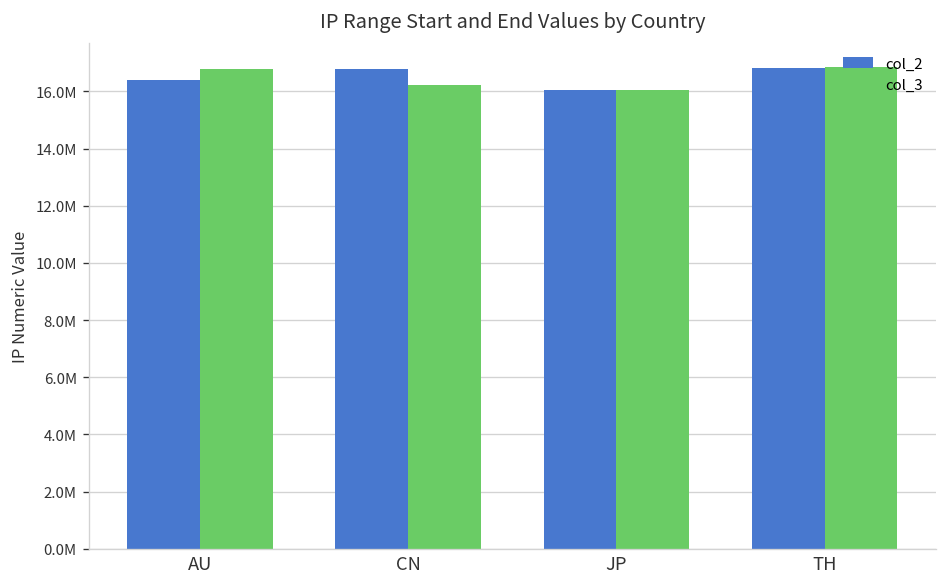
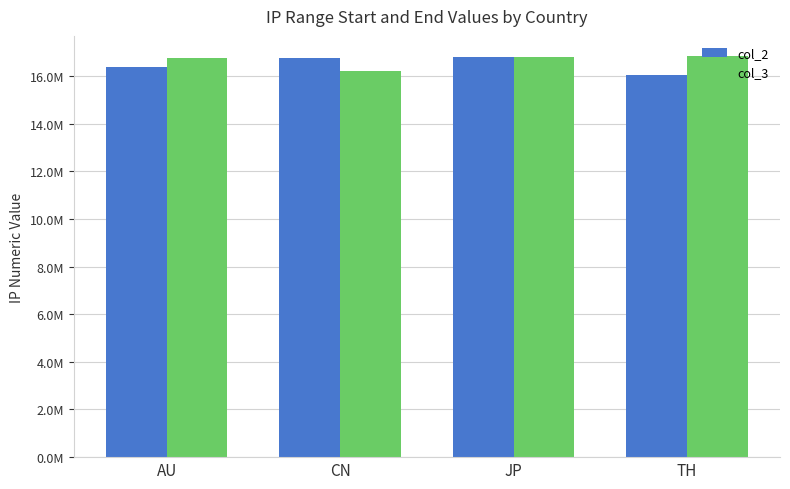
  {
    "col_2": {
      "AU": 16400000,
      "CN": 16800000,
-     "JP": 16000000,
-     "TH": 16800000
+     "JP": 16800000,
+     "TH": 16000000
    },
    "col_3": {
      "AU": 16800000,
      "CN": 16200000,
-     "JP": 16000000,
+     "JP": 16800000,
      "TH": 16800000
    }
  }
